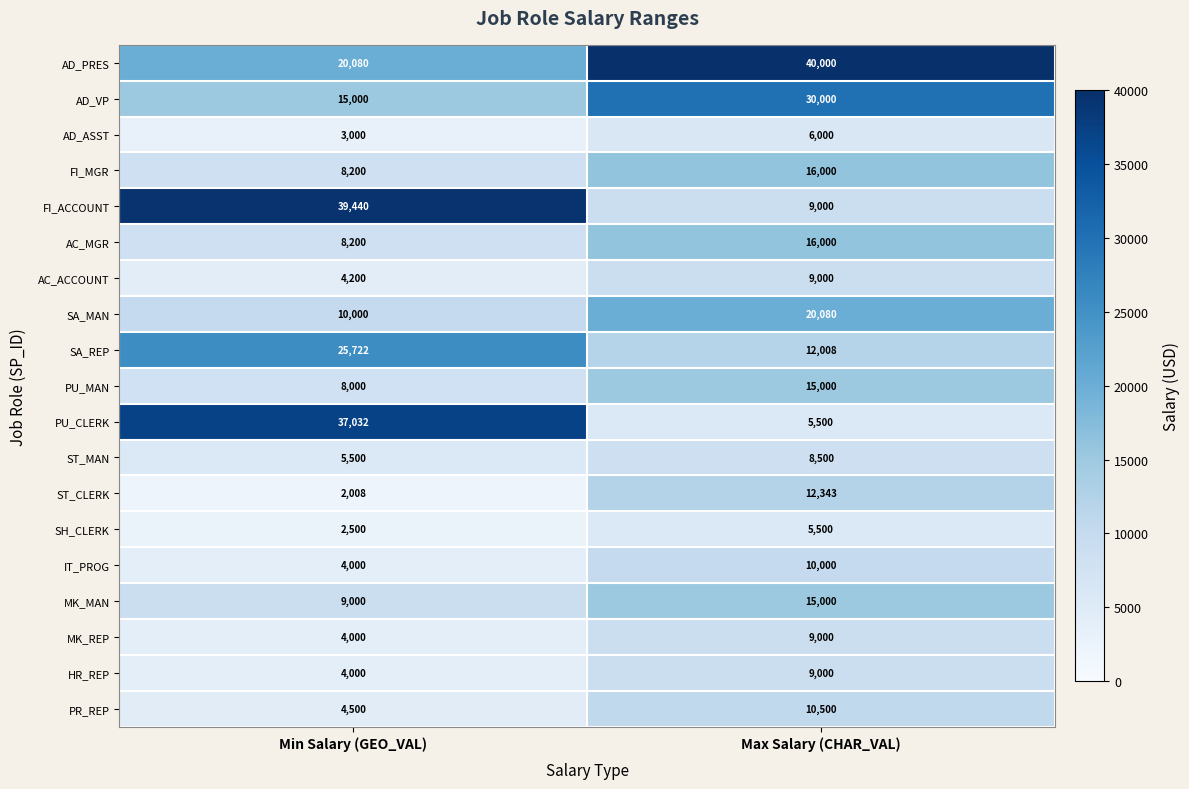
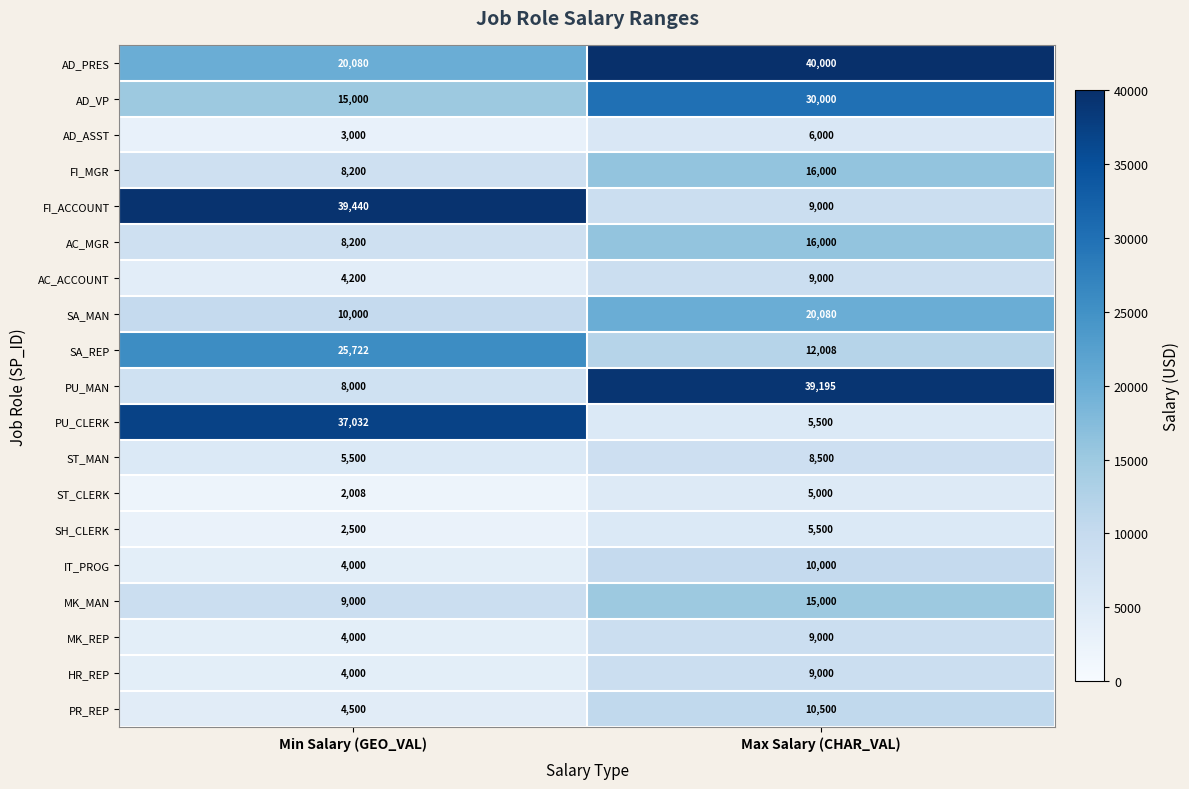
  {
    "AD_PRES": {
      "Min Salary (GEO_VAL)": "20,080",
      "Max Salary (CHAR_VAL)": "40,000"
    },
    "AD_VP": {
      "Min Salary (GEO_VAL)": "15,000",
      "Max Salary (CHAR_VAL)": "30,000"
    },
    "AD_ASST": {
      "Min Salary (GEO_VAL)": "3,000",
      "Max Salary (CHAR_VAL)": "6,000"
    },
    "FI_MGR": {
      "Min Salary (GEO_VAL)": "8,200",
      "Max Salary (CHAR_VAL)": "16,000"
    },
    "FI_ACCOUNT": {
      "Min Salary (GEO_VAL)": "39,440",
      "Max Salary (CHAR_VAL)": "9,000"
    },
    "AC_MGR": {
      "Min Salary (GEO_VAL)": "8,200",
      "Max Salary (CHAR_VAL)": "16,000"
    },
    "AC_ACCOUNT": {
      "Min Salary (GEO_VAL)": "4,200",
      "Max Salary (CHAR_VAL)": "9,000"
    },
    "SA_MAN": {
      "Min Salary (GEO_VAL)": "10,000",
      "Max Salary (CHAR_VAL)": "20,080"
    },
    "SA_REP": {
      "Min Salary (GEO_VAL)": "25,722",
      "Max Salary (CHAR_VAL)": "12,008"
    },
    "PU_MAN": {
      "Min Salary (GEO_VAL)": "8,000",
-     "Max Salary (CHAR_VAL)": "15,000"
+     "Max Salary (CHAR_VAL)": "39,195"
    },
    "PU_CLERK": {
      "Min Salary (GEO_VAL)": "37,032",
      "Max Salary (CHAR_VAL)": "5,500"
    },
    "ST_MAN": {
      "Min Salary (GEO_VAL)": "5,500",
      "Max Salary (CHAR_VAL)": "8,500"
    },
    "ST_CLERK": {
      "Min Salary (GEO_VAL)": "2,008",
-     "Max Salary (CHAR_VAL)": "12,343"
+     "Max Salary (CHAR_VAL)": "5,000"
    },
    "SH_CLERK": {
      "Min Salary (GEO_VAL)": "2,500",
      "Max Salary (CHAR_VAL)": "5,500"
    },
    "IT_PROG": {
      "Min Salary (GEO_VAL)": "4,000",
      "Max Salary (CHAR_VAL)": "10,000"
    },
    "MK_MAN": {
      "Min Salary (GEO_VAL)": "9,000",
      "Max Salary (CHAR_VAL)": "15,000"
    },
    "MK_REP": {
      "Min Salary (GEO_VAL)": "4,000",
      "Max Salary (CHAR_VAL)": "9,000"
    },
    "HR_REP": {
      "Min Salary (GEO_VAL)": "4,000",
      "Max Salary (CHAR_VAL)": "9,000"
    },
    "PR_REP": {
      "Min Salary (GEO_VAL)": "4,500",
      "Max Salary (CHAR_VAL)": "10,500"
    }
  }
